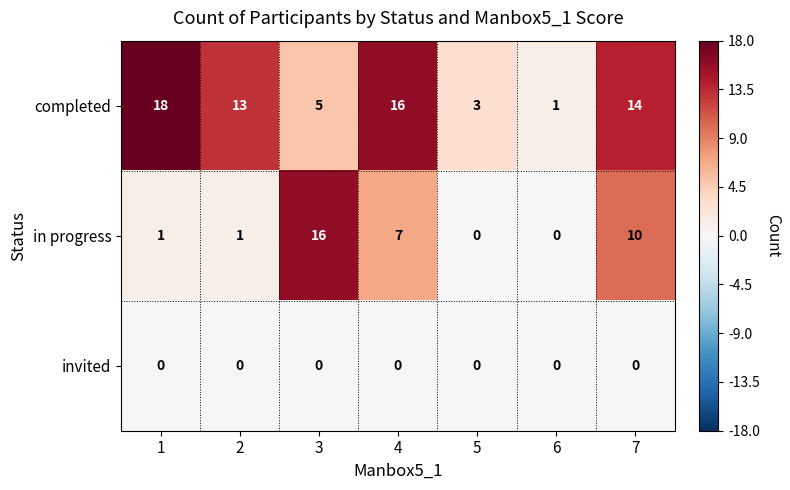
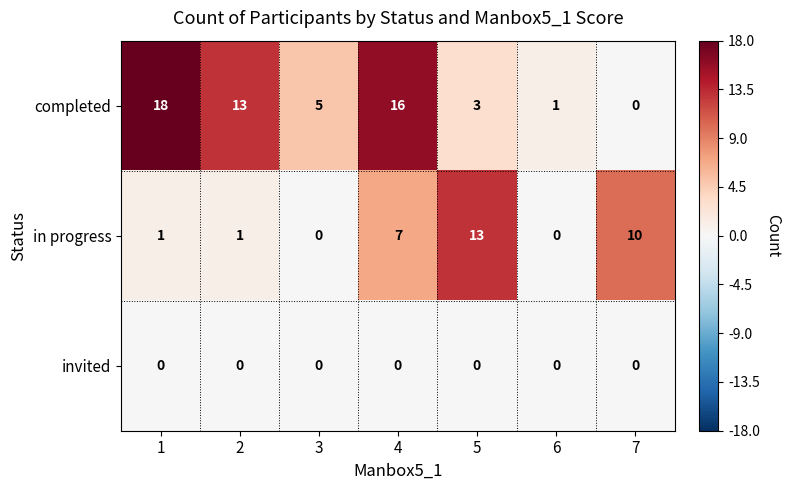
  {
    "completed": {
      "1": 18,
      "2": 13,
      "3": 5,
      "4": 16,
      "5": 3,
      "6": 1,
-     "7": 14
+     "7": 0
    },
    "in progress": {
      "1": 1,
      "2": 1,
-     "3": 16,
+     "3": 0,
      "4": 7,
-     "5": 0,
+     "5": 13,
      "6": 0,
      "7": 10
    },
    "invited": {
      "1": 0,
      "2": 0,
      "3": 0,
      "4": 0,
      "5": 0,
      "6": 0,
      "7": 0
    }
  }
